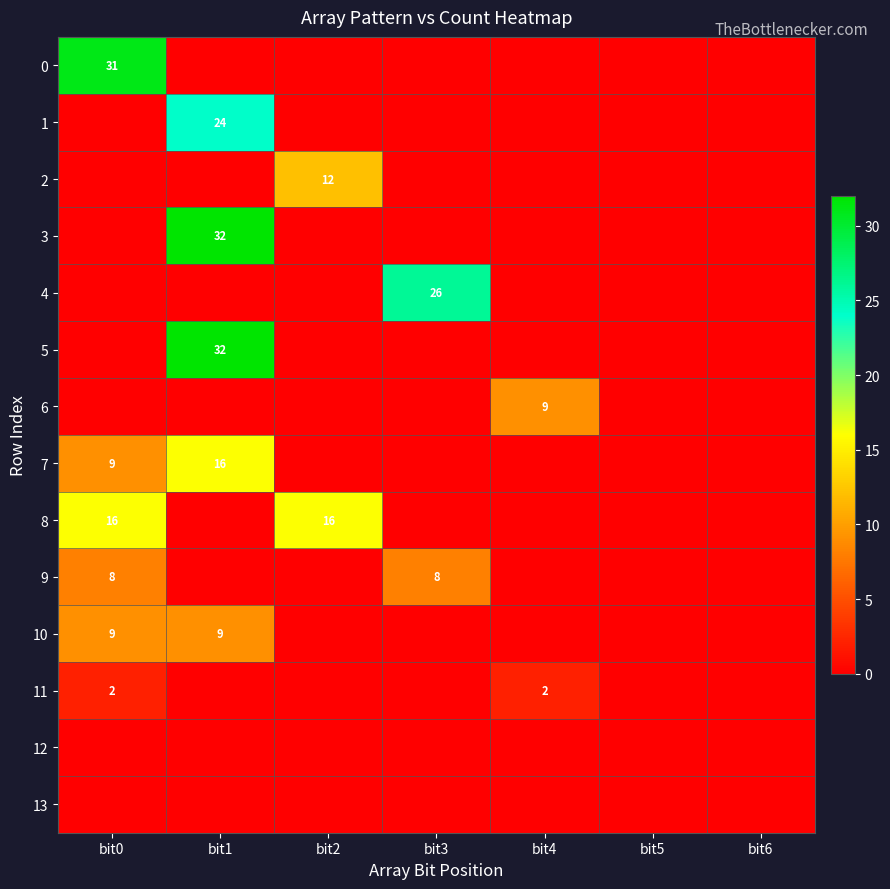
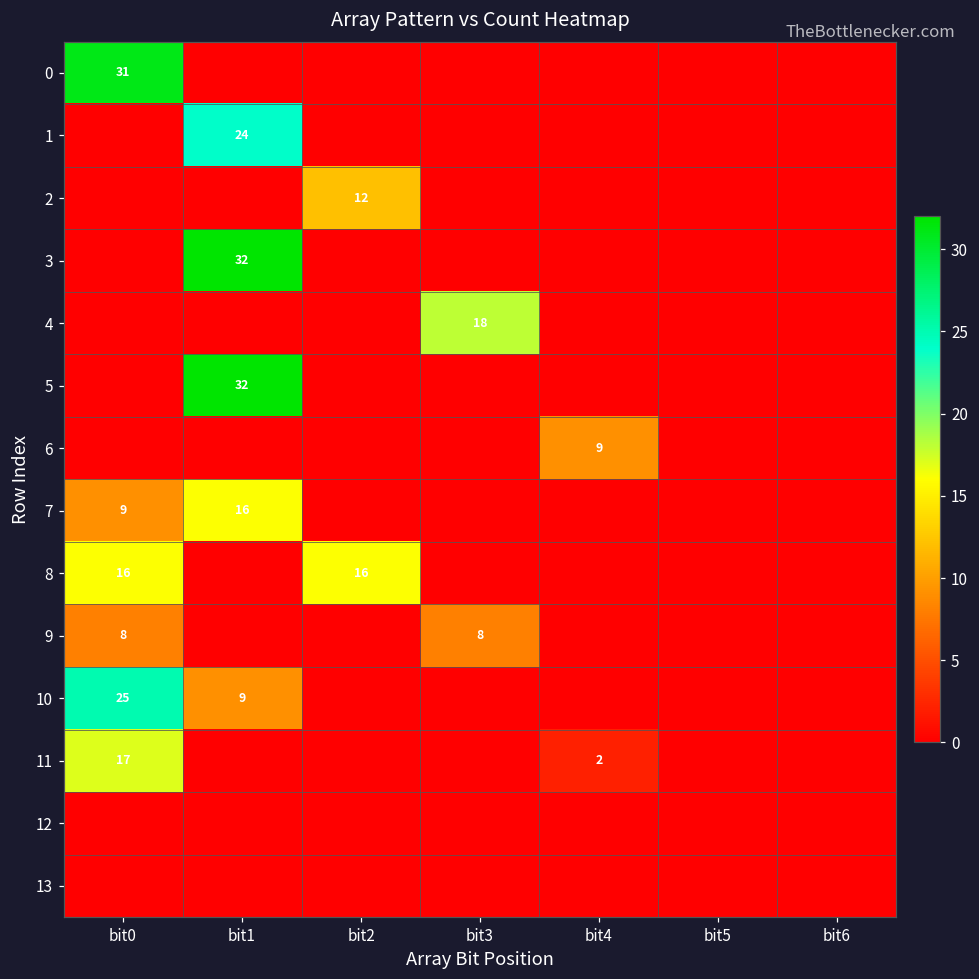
  {
    "0": {
      "bit0": 31
    },
    "1": {
      "bit1": 24
    },
    "2": {
      "bit2": 12
    },
    "3": {
      "bit1": 32
    },
    "4": {
-     "bit3": 26
+     "bit3": 18
    },
    "5": {
      "bit1": 32
    },
    "6": {
      "bit4": 9
    },
    "7": {
      "bit0": 9,
      "bit1": 16
    },
    "8": {
      "bit0": 16,
      "bit2": 16
    },
    "9": {
      "bit0": 8,
      "bit3": 8
    },
    "10": {
-     "bit0": 9,
+     "bit0": 25,
      "bit1": 9
    },
    "11": {
-     "bit0": 2,
+     "bit0": 17,
      "bit4": 2
    }
  }
